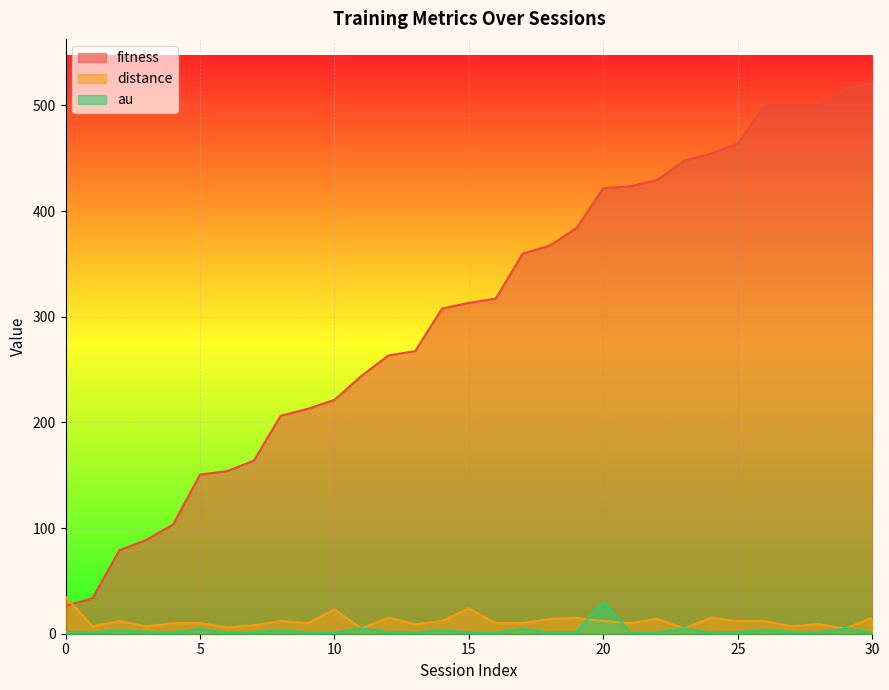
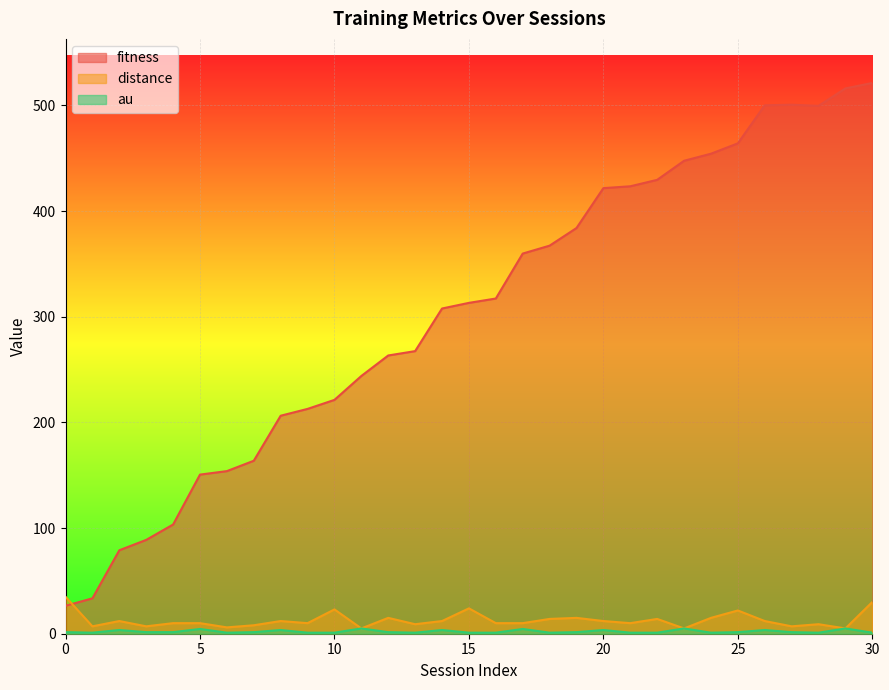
  {
    "fitness": {
      "0": 26,
      "5": 151,
      "10": 221,
      "15": 313,
      "20": 422,
      "25": 464,
      "30": 521
    },
    "distance": {
      "0": 35,
      "5": 10,
      "10": 23,
      "15": 24,
      "20": 12,
-     "25": 12,
-     "30": 15
+     "25": 22,
+     "30": 30
    },
    "au": {
      "0": 2,
      "5": 5,
      "10": 1,
      "15": 1,
-     "20": 31,
+     "20": 4,
      "25": 2,
      "30": 1
    }
  }
